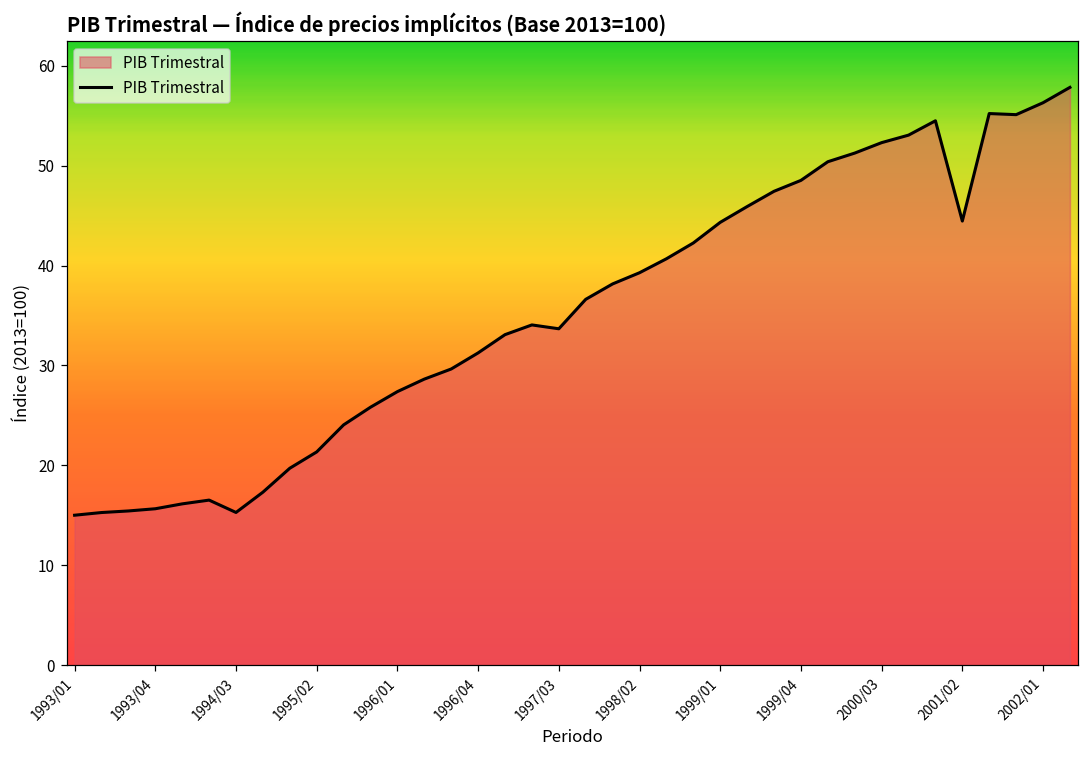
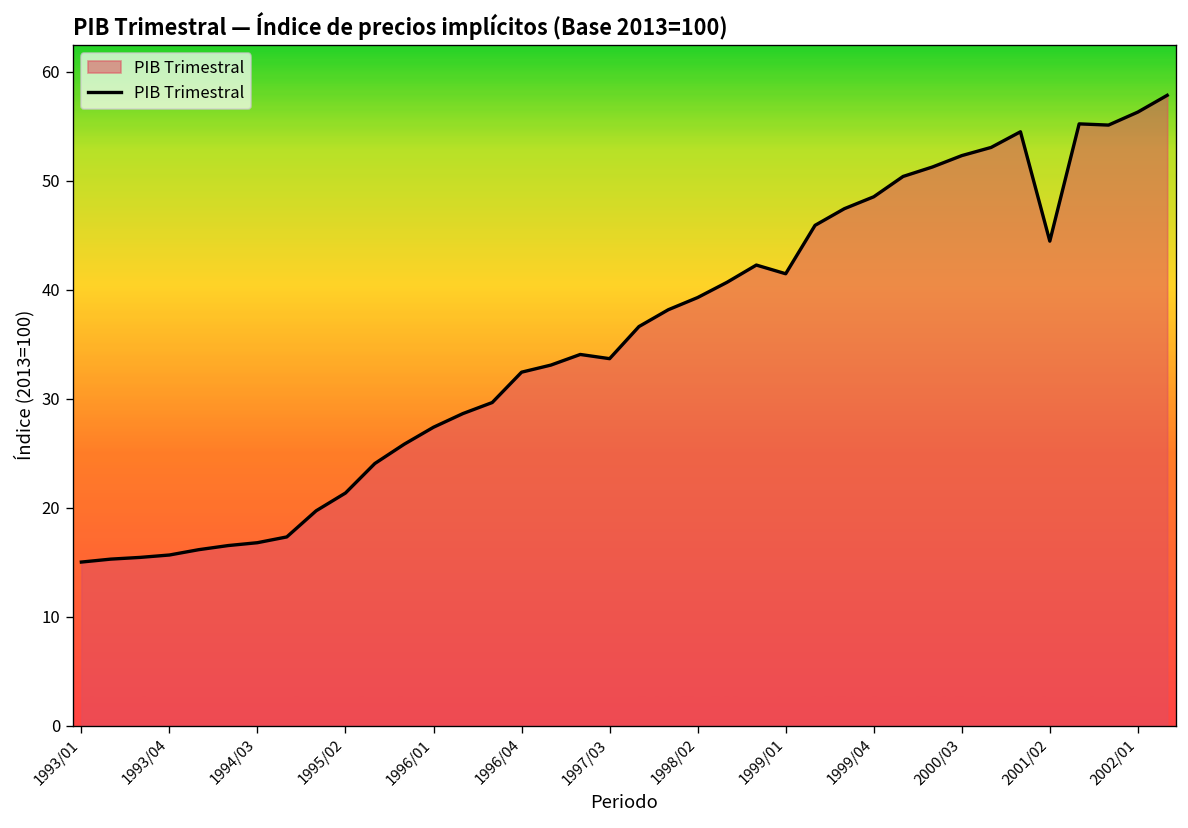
  {
    "1993/01": 15,
    "1993/04": 16,
-   "1994/03": 15,
+   "1994/03": 17,
    "1995/02": 21,
    "1996/01": 27,
-   "1996/04": 31,
+   "1996/04": 32,
    "1997/03": 34,
    "1998/02": 39,
-   "1999/01": 44,
+   "1999/01": 41,
    "1999/04": 49,
    "2000/03": 52,
    "2001/02": 44,
    "2002/01": 56
  }
